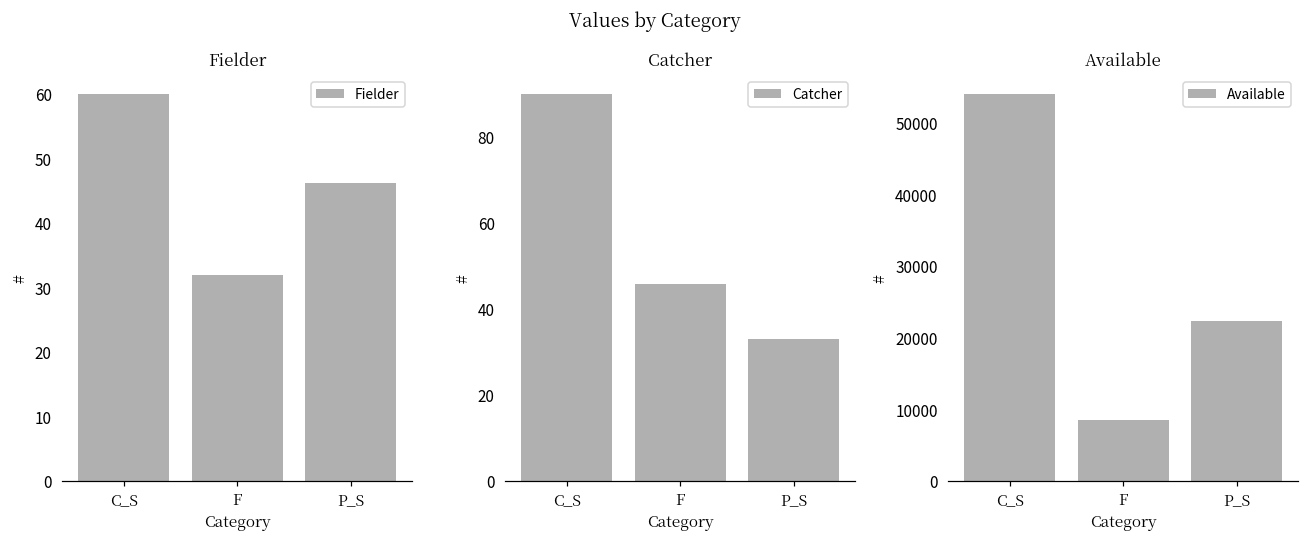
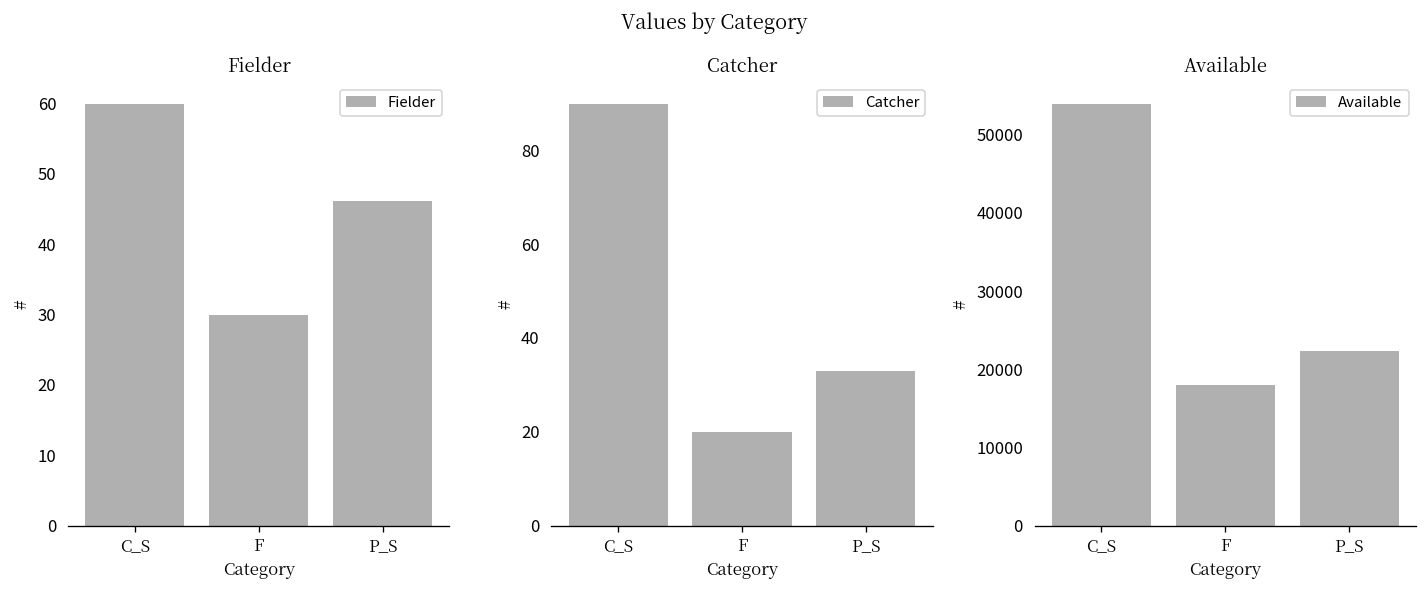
  {
    "Fielder": {
      "C_S": 60,
-     "F": 32,
+     "F": 30,
      "P_S": 46
    },
    "Catcher": {
      "C_S": 90,
-     "F": 46,
+     "F": 20,
      "P_S": 33
    },
    "Available": {
      "C_S": 54000,
-     "F": 9000,
+     "F": 18000,
      "P_S": 22000
    }
  }
